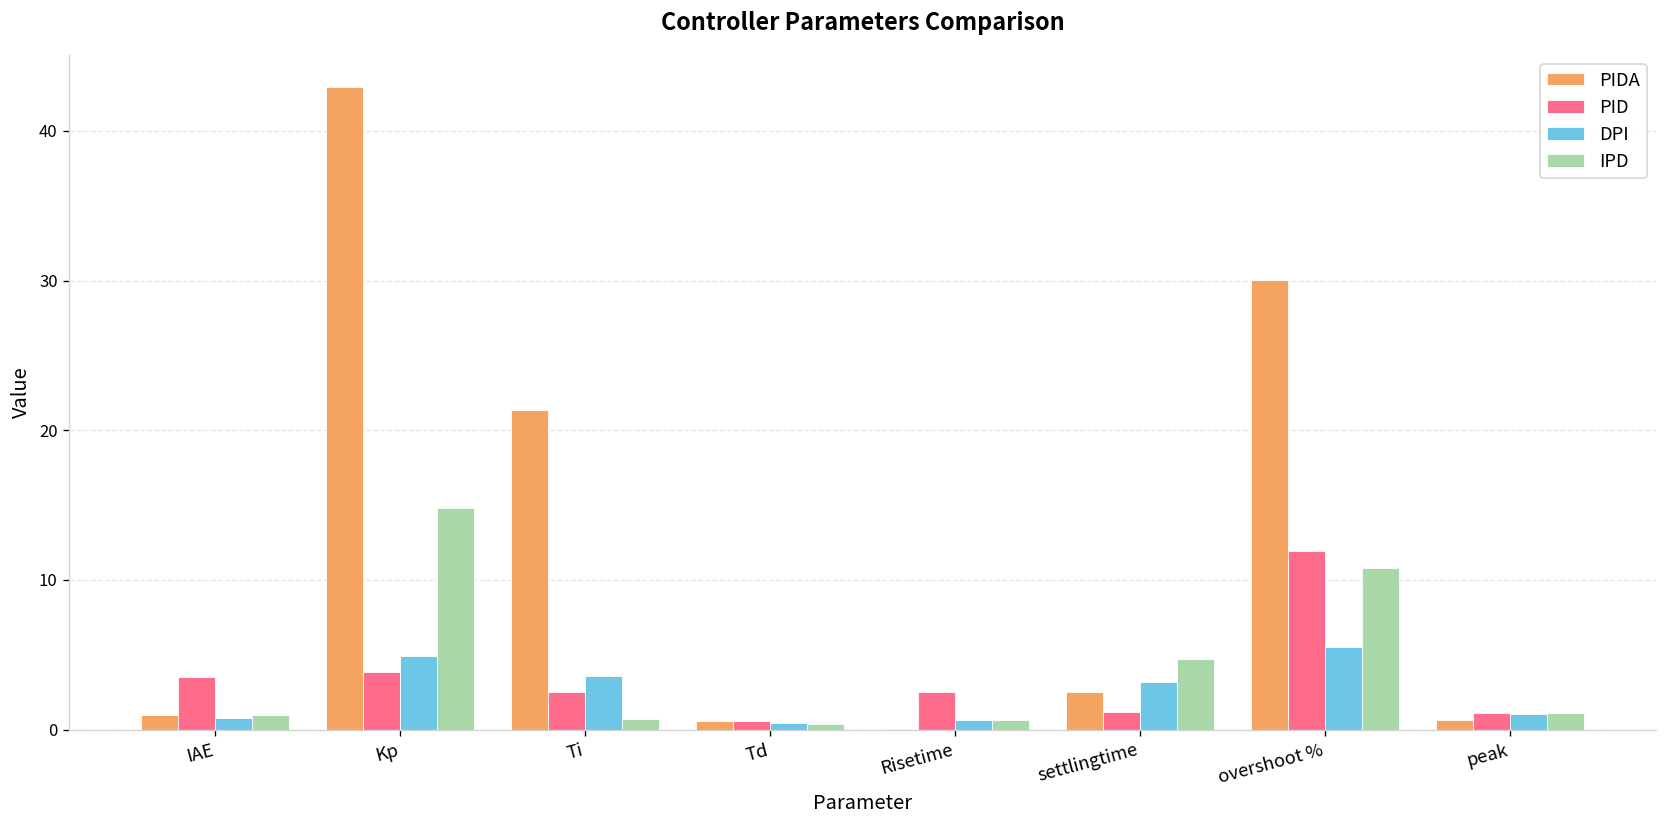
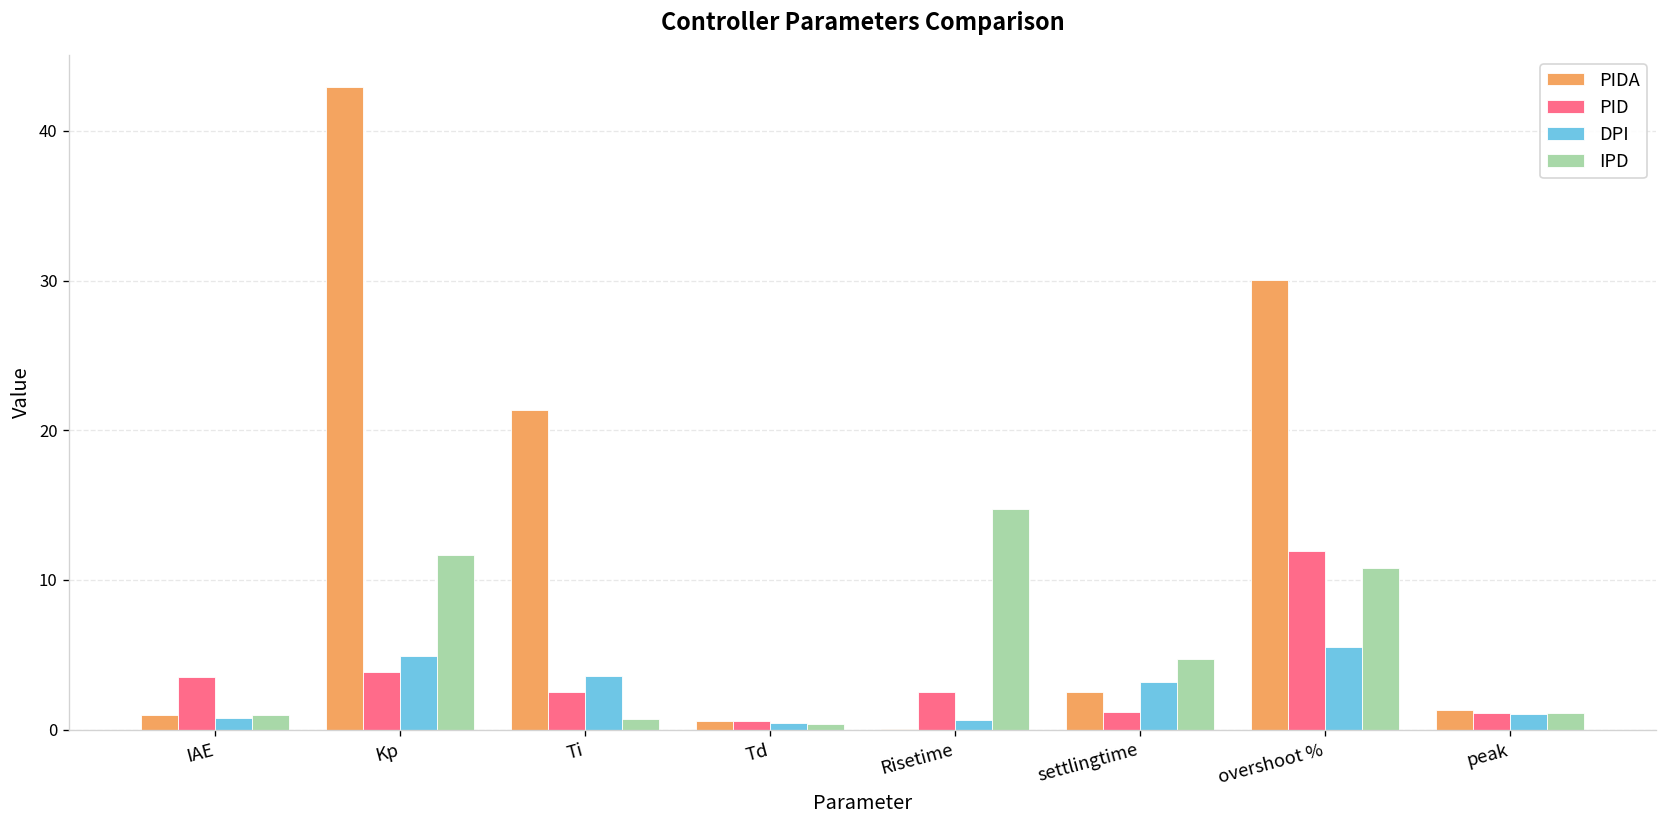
  {
    "PIDA": {
      "IAE": 1.0,
      "Kp": 42.9,
      "Ti": 21.3,
      "Td": 0.6,
      "settlingtime": 2.5,
      "overshoot %": 30.0,
-     "peak": 0.6
+     "peak": 1.3
    },
    "PID": {
      "IAE": 3.5,
      "Kp": 3.9,
      "Ti": 2.5,
      "Td": 0.6,
      "Risetime": 2.5,
      "settlingtime": 1.2,
      "overshoot %": 11.9,
      "peak": 1.1
    },
    "DPI": {
      "IAE": 0.8,
      "Kp": 4.9,
      "Ti": 3.6,
      "Td": 0.4,
      "Risetime": 0.6,
      "settlingtime": 3.2,
      "overshoot %": 5.5,
      "peak": 1.1
    },
    "IPD": {
      "IAE": 1.0,
-     "Kp": 14.8,
+     "Kp": 11.7,
      "Ti": 0.7,
      "Td": 0.4,
-     "Risetime": 0.7,
+     "Risetime": 14.8,
      "settlingtime": 4.7,
      "overshoot %": 10.8,
      "peak": 1.1
    }
  }
